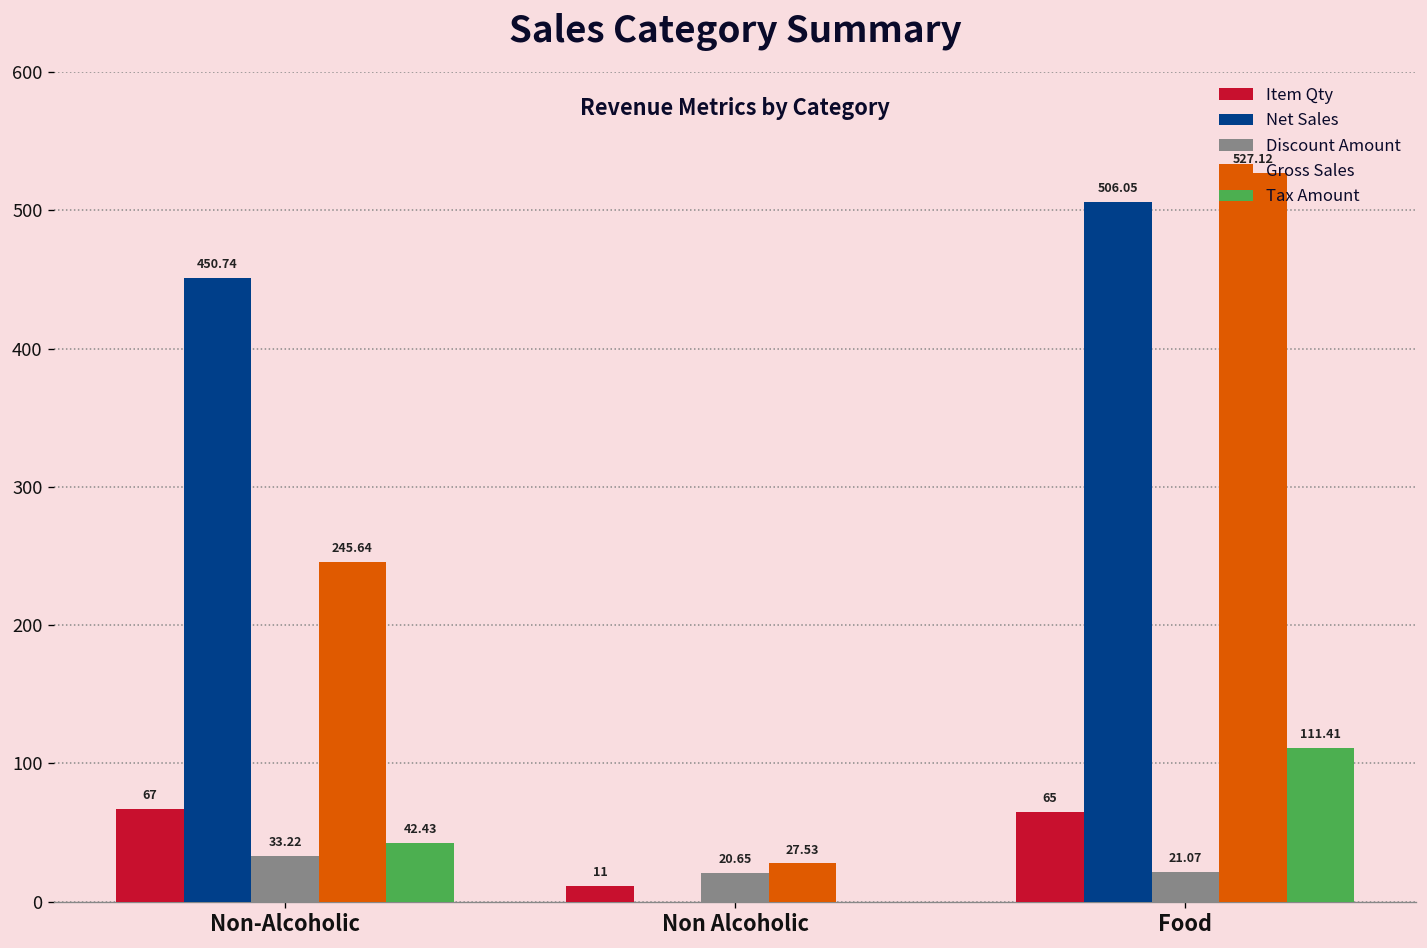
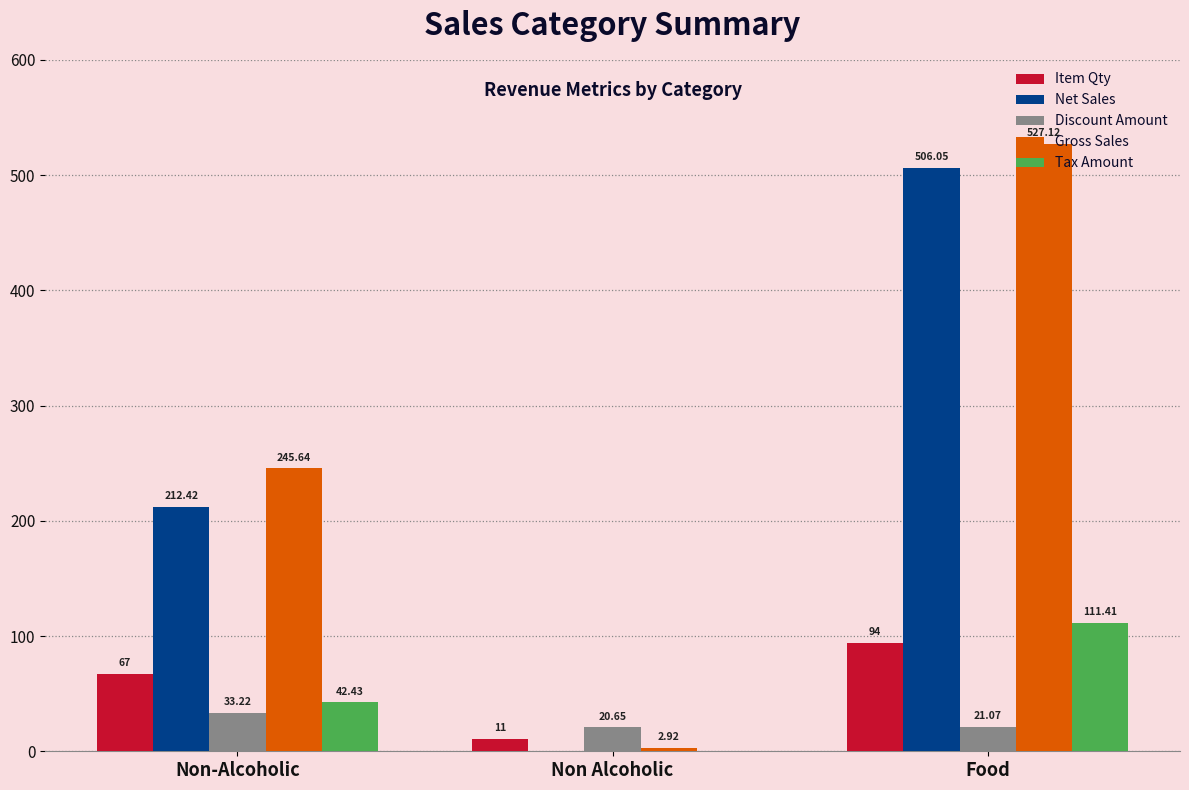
  {
    "Item Qty": {
      "Non-Alcoholic": 67,
      "Non Alcoholic": 11,
-     "Food": 65
+     "Food": 94
    },
    "Net Sales": {
-     "Non-Alcoholic": 450.74,
+     "Non-Alcoholic": 212.42,
      "Food": 506.05
    },
    "Discount Amount": {
      "Non-Alcoholic": 33.22,
      "Non Alcoholic": 20.65,
      "Food": 21.07
    },
    "Gross Sales": {
      "Non-Alcoholic": 245.64,
-     "Non Alcoholic": 27.53,
+     "Non Alcoholic": 2.92,
      "Food": 527.12
    },
    "Tax Amount": {
      "Non-Alcoholic": 42.43,
      "Food": 111.41
    }
  }
